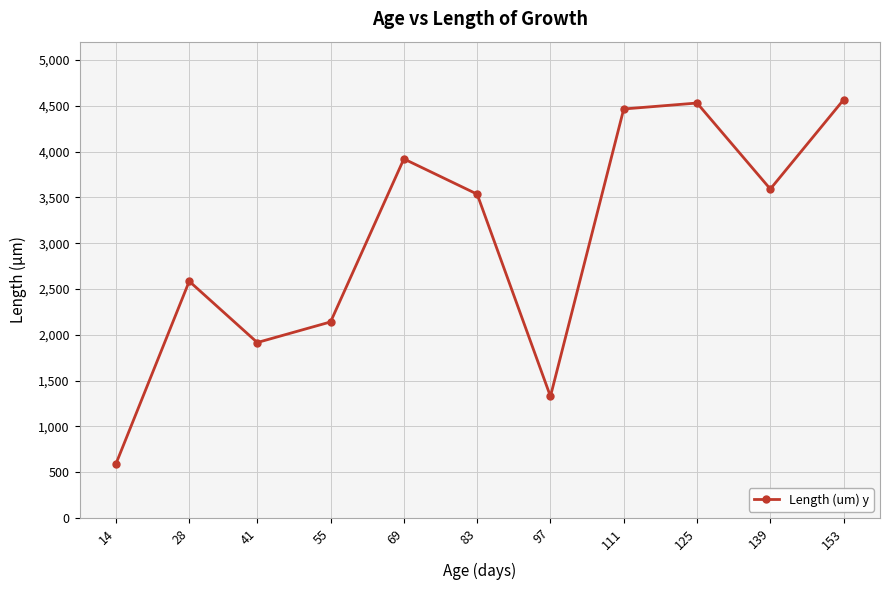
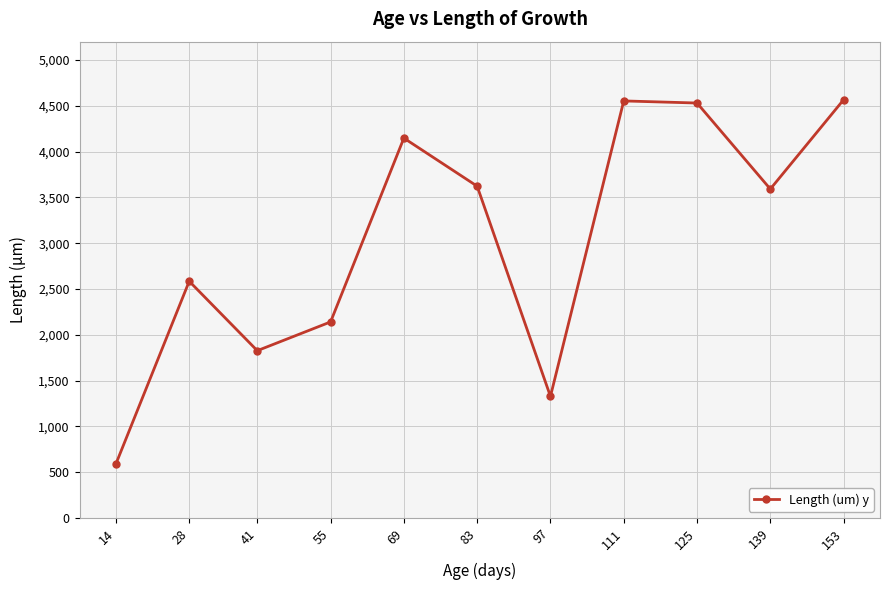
  {
    "14": "600",
    "28": "2,600",
-   "41": "1,900",
+   "41": "1,800",
    "55": "2,100",
-   "69": "3,900",
-   "83": "3,500",
+   "69": "4,100",
+   "83": "3,600",
    "97": "1,300",
-   "111": "4,500",
+   "111": "4,600",
    "125": "4,500",
    "139": "3,600",
    "153": "4,600"
  }
